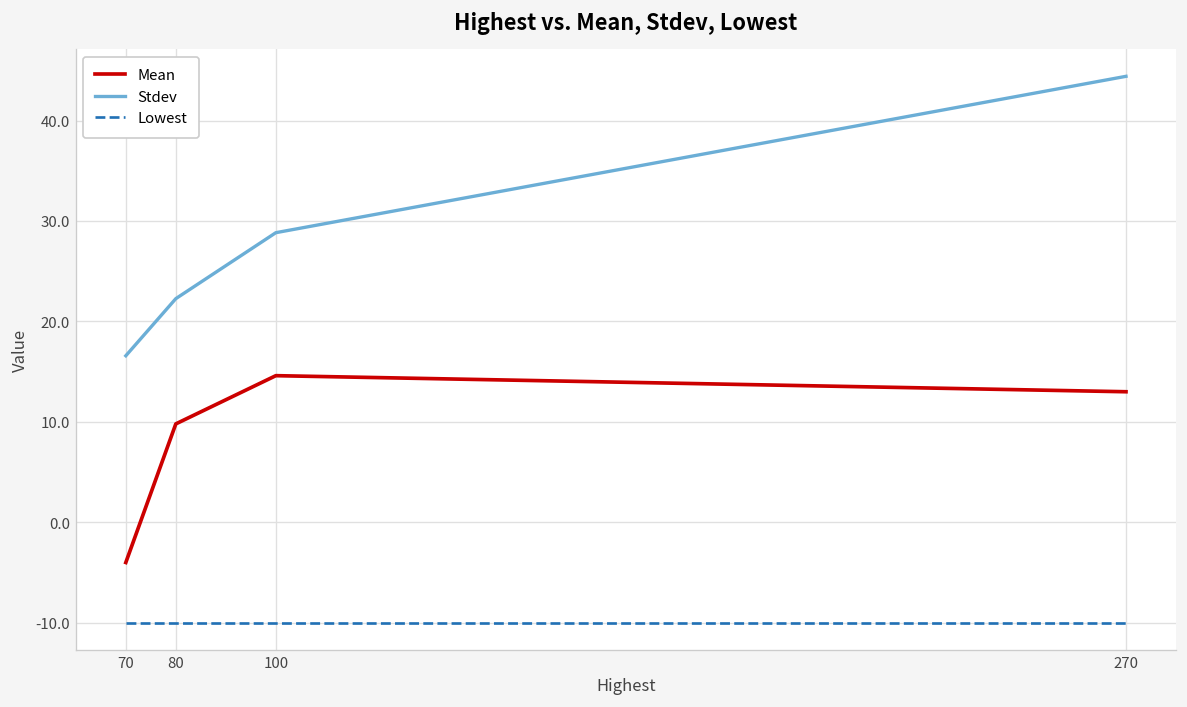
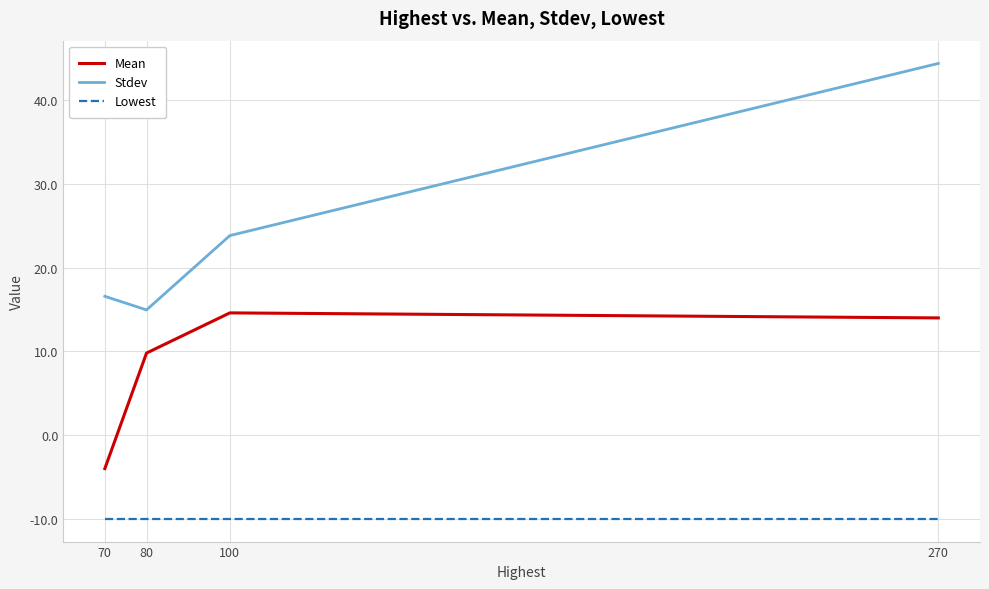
  {
    "Mean": {
      "70": -4,
      "80": 10,
      "100": 15,
-     "270": 13
+     "270": 14
    },
    "Stdev": {
      "70": 17,
-     "80": 22,
-     "100": 29,
+     "80": 15,
+     "100": 24,
      "270": 44
    },
    "Lowest": {
      "70": -10,
      "80": -10,
      "100": -10,
      "270": -10
    }
  }
